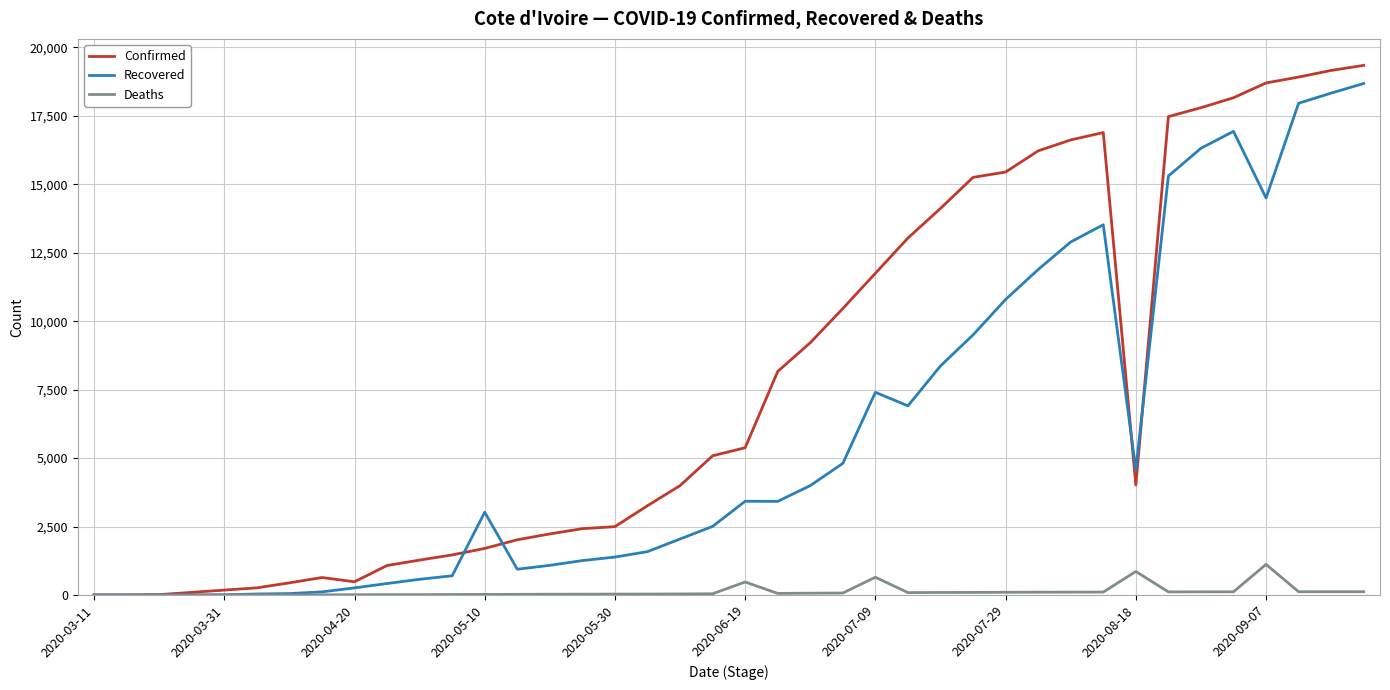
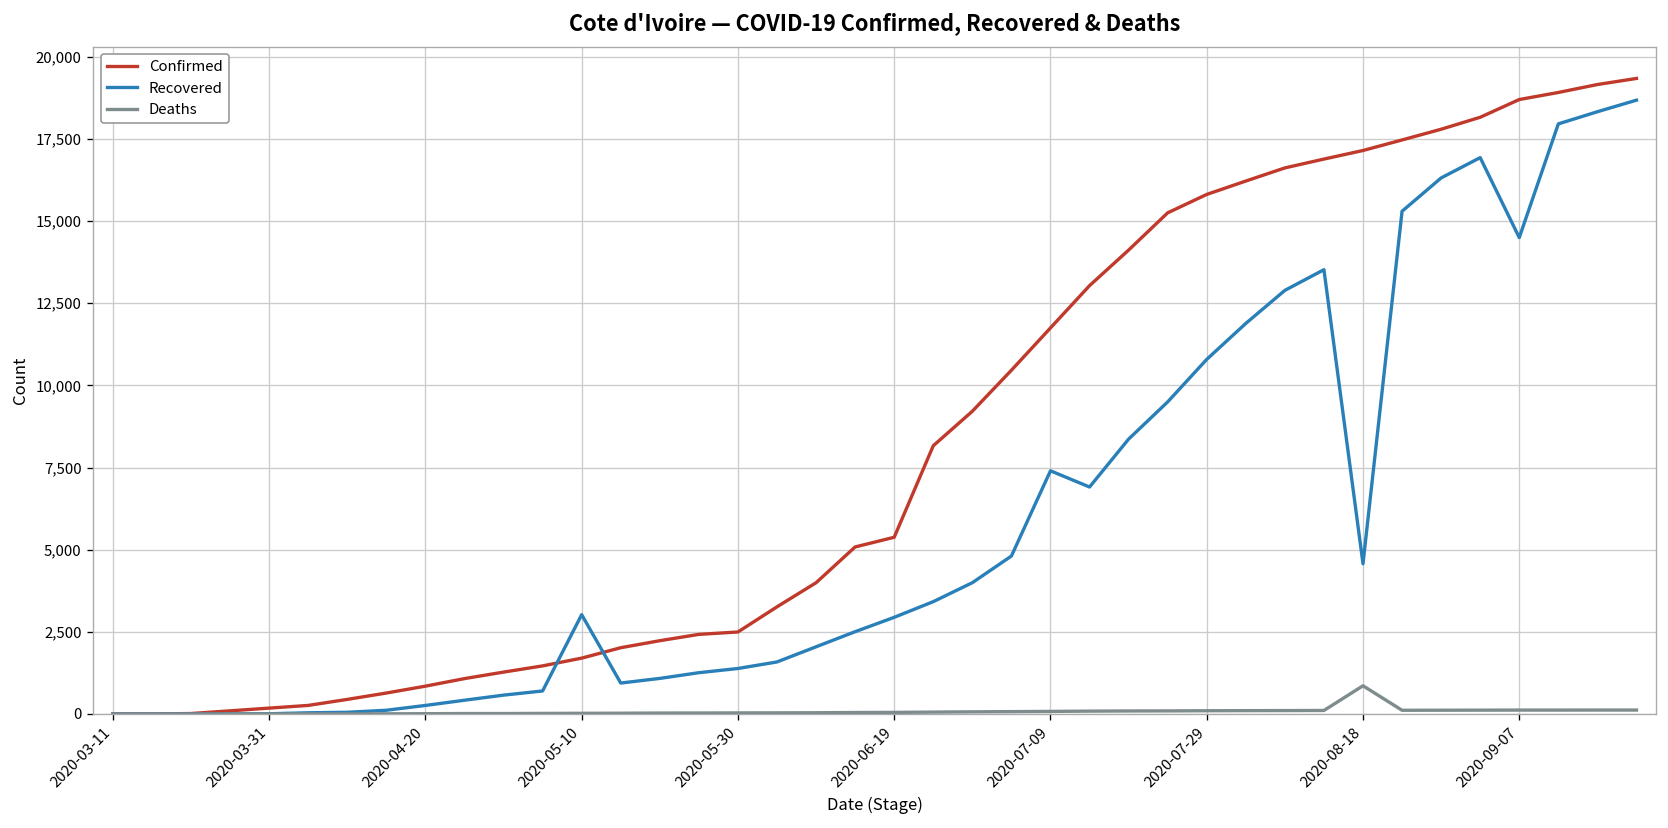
  {
    "Confirmed": {
      "2020-03-31": "200",
-     "2020-04-20": "500",
+     "2020-04-20": "800",
      "2020-05-10": "1,700",
      "2020-05-30": "2,500",
      "2020-06-19": "5,400",
      "2020-07-09": "11,800",
-     "2020-07-29": "15,400",
-     "2020-08-18": "4,000",
+     "2020-07-29": "15,800",
+     "2020-08-18": "17,200",
      "2020-09-07": "18,700"
    },
    "Recovered": {
      "2020-04-20": "300",
      "2020-05-10": "3,000",
      "2020-05-30": "1,400",
-     "2020-06-19": "3,400",
+     "2020-06-19": "2,900",
      "2020-07-09": "7,400",
      "2020-07-29": "10,800",
      "2020-08-18": "4,600",
      "2020-09-07": "14,500"
    },
    "Deaths": {
      "2020-04-20": "0",
      "2020-05-10": "0",
      "2020-05-30": "0",
-     "2020-06-19": "500",
-     "2020-07-09": "600",
+     "2020-06-19": "0",
+     "2020-07-09": "100",
      "2020-07-29": "100",
      "2020-08-18": "900",
-     "2020-09-07": "1,100"
+     "2020-09-07": "100"
    }
  }
